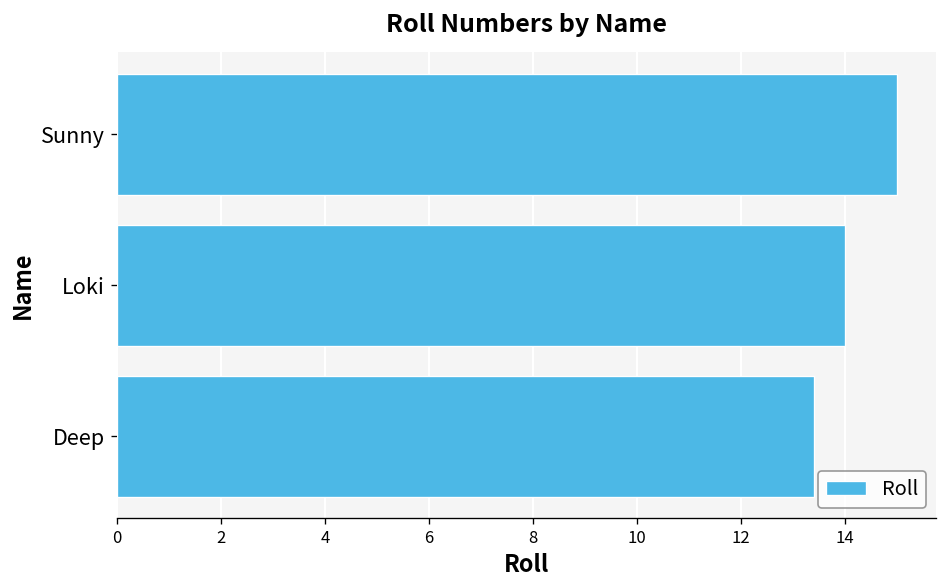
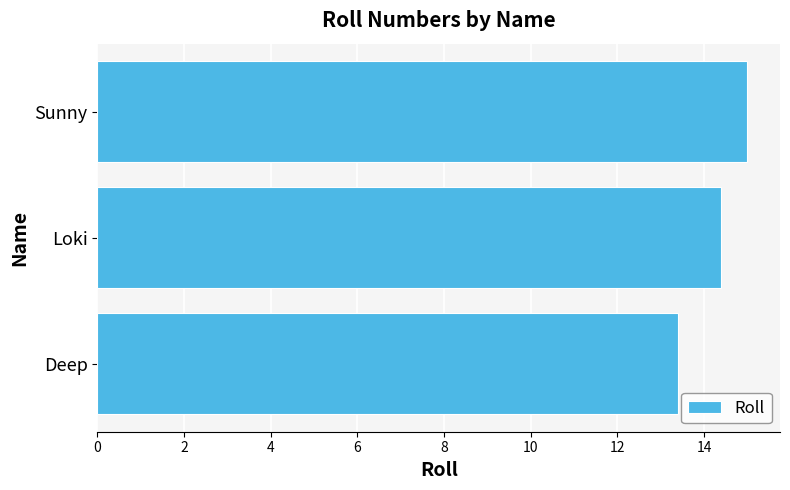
  {
    "Sunny": 15.0,
-   "Loki": 14.0,
+   "Loki": 14.4,
    "Deep": 13.4
  }
